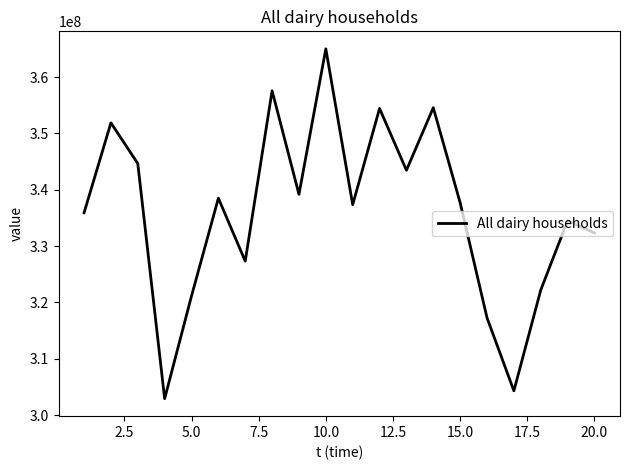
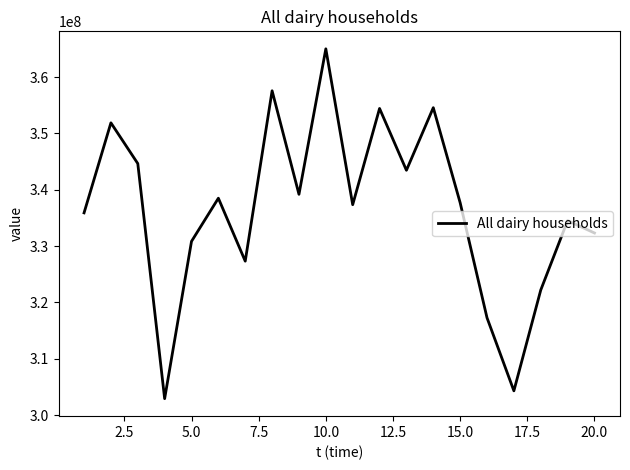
  {
-   "5.0": 321000000,
+   "5.0": 331000000,
    "10.0": 365000000,
    "15.0": 338000000
  }
